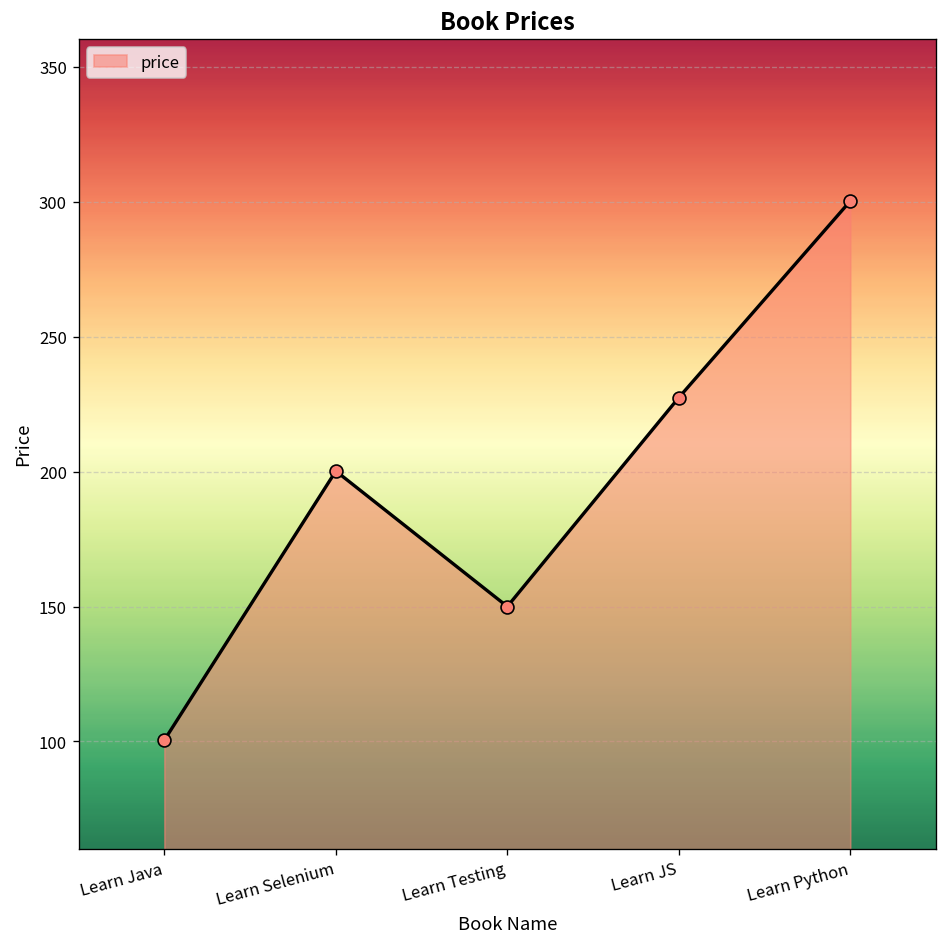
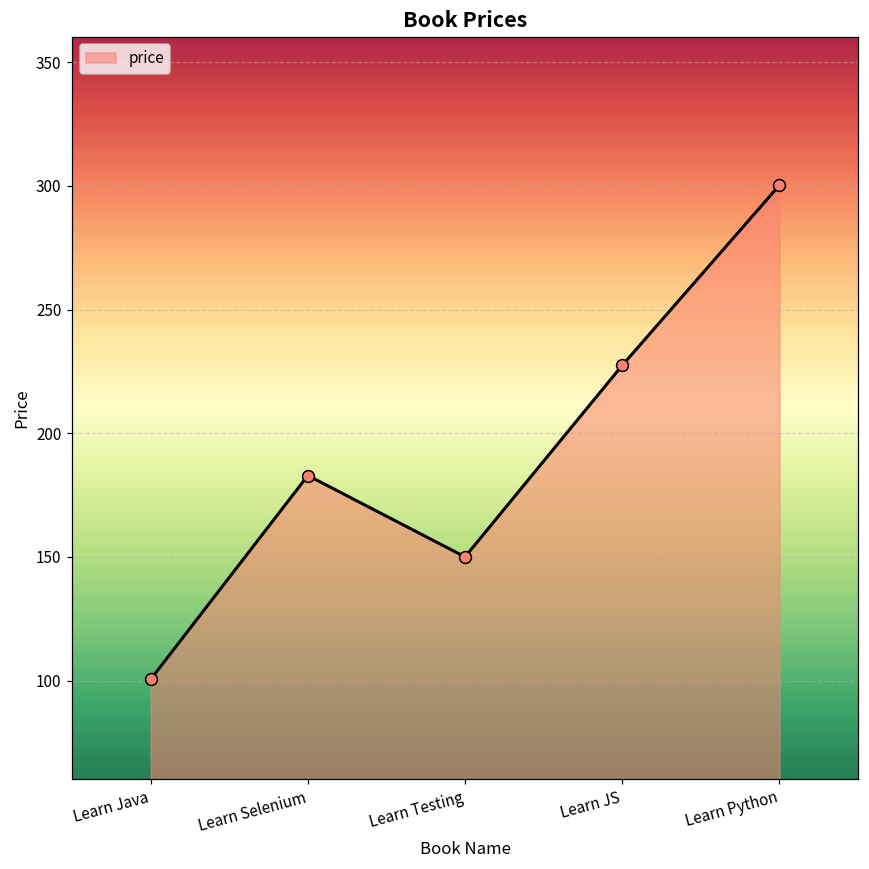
  {
    "Learn Java": 101,
-   "Learn Selenium": 200,
+   "Learn Selenium": 183,
    "Learn Testing": 150,
    "Learn JS": 227,
    "Learn Python": 300
  }
